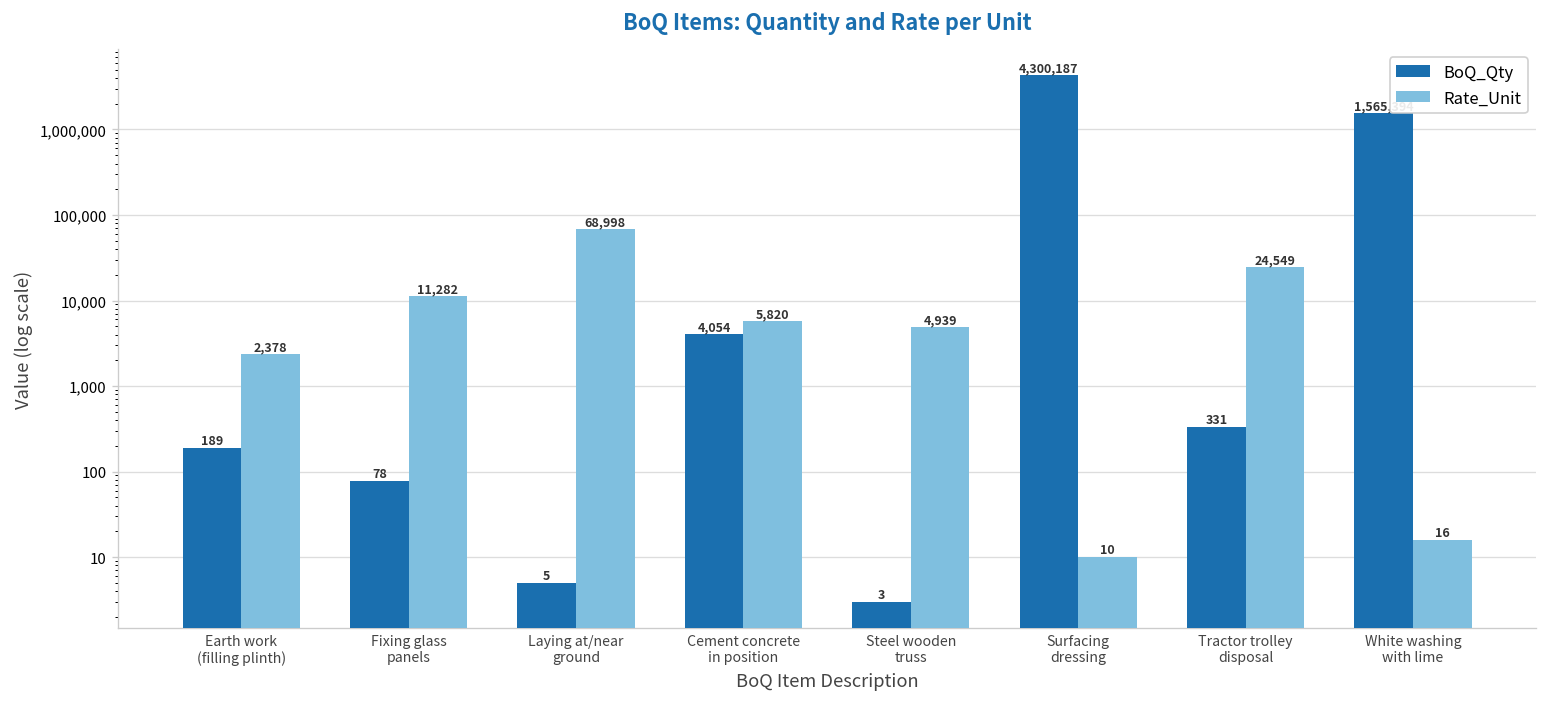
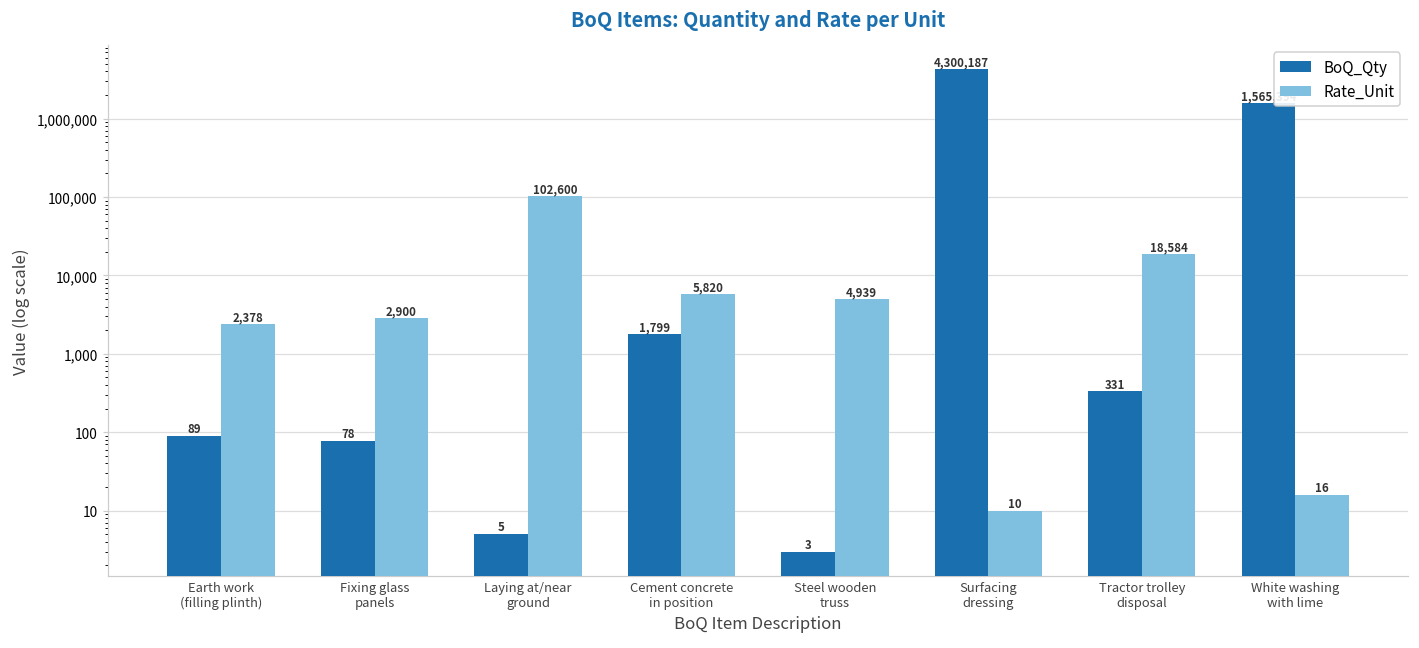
  {
    "BoQ_Qty": {
-     "Earth work (filling plinth)": "189",
+     "Earth work (filling plinth)": "89",
      "Fixing glass panels": "78",
      "Laying at/near ground": "5",
-     "Cement concrete in position": "4,054",
+     "Cement concrete in position": "1,799",
      "Steel wooden truss": "3",
      "Surfacing dressing": "4,300,187",
      "Tractor trolley disposal": "331"
    },
    "Rate_Unit": {
      "Earth work (filling plinth)": "2,378",
-     "Fixing glass panels": "11,282",
-     "Laying at/near ground": "68,998",
+     "Fixing glass panels": "2,900",
+     "Laying at/near ground": "102,600",
      "Cement concrete in position": "5,820",
      "Steel wooden truss": "4,939",
      "Surfacing dressing": "10",
-     "Tractor trolley disposal": "24,549",
+     "Tractor trolley disposal": "18,584",
      "White washing with lime": "16"
    }
  }
